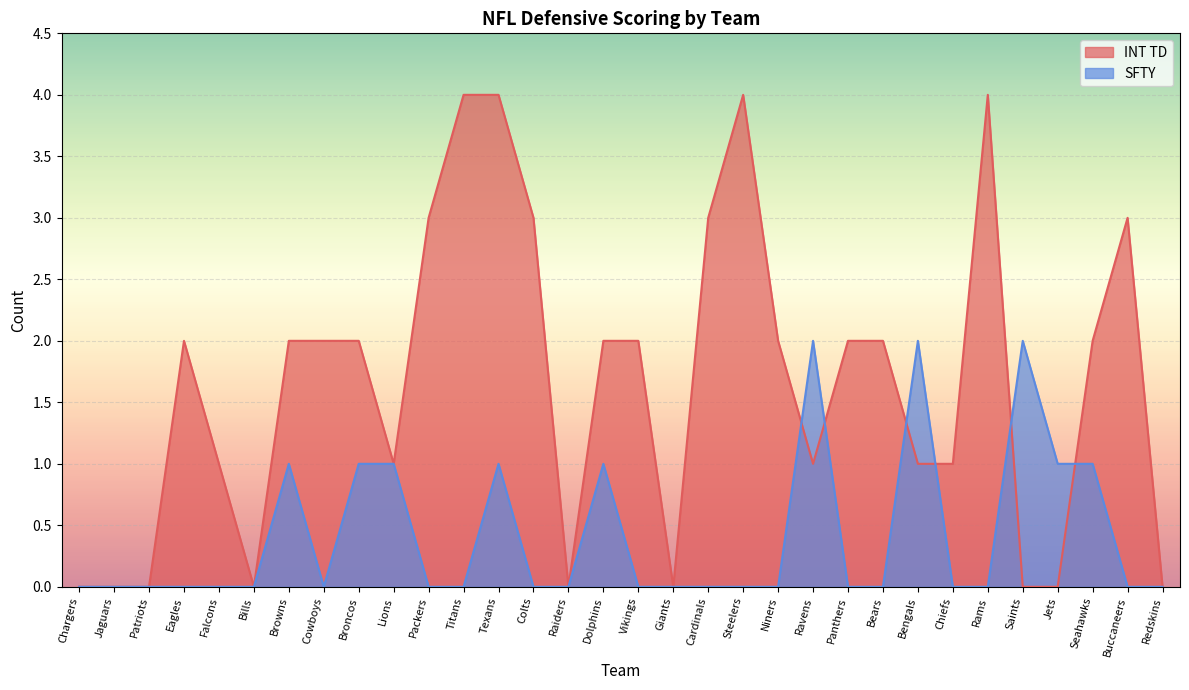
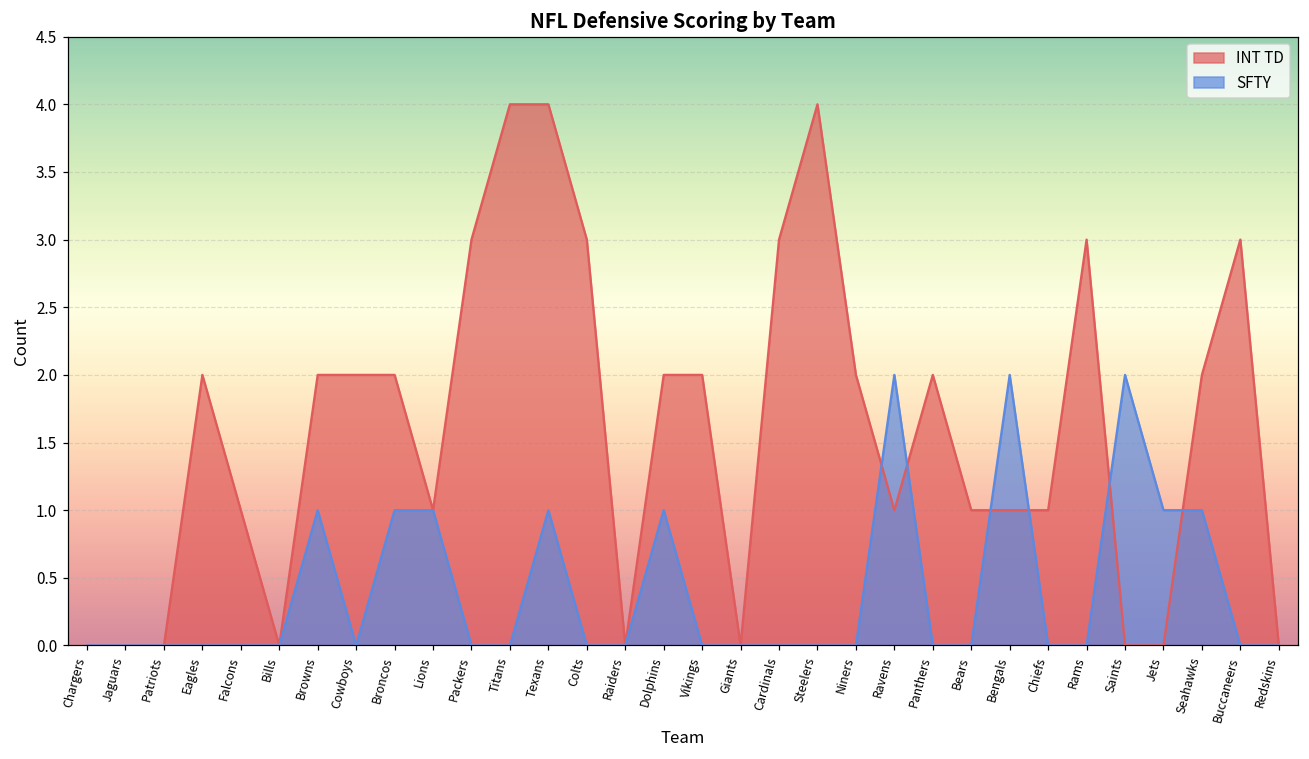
  {
    "INT TD": {
      "Eagles": 2,
      "Falcons": 1,
      "Browns": 2,
      "Cowboys": 2,
      "Broncos": 2,
      "Packers": 3,
      "Titans": 4,
      "Texans": 4,
      "Colts": 3,
      "Dolphins": 2,
      "Vikings": 2,
      "Cardinals": 3,
      "Steelers": 4,
      "Niners": 2,
      "Ravens": 1,
      "Panthers": 2,
-     "Bears": 2,
+     "Bears": 1,
      "Bengals": 1,
      "Chiefs": 1,
-     "Rams": 4,
+     "Rams": 3,
      "Saints": 0,
      "Jets": 0,
      "Seahawks": 2,
      "Buccaneers": 3
    },
    "SFTY": {
      "Eagles": 0,
      "Falcons": 0,
      "Browns": 1,
      "Cowboys": 0,
      "Broncos": 1,
      "Packers": 0,
      "Titans": 0,
      "Texans": 1,
      "Colts": 0,
      "Dolphins": 1,
      "Vikings": 0,
      "Cardinals": 0,
      "Steelers": 0,
      "Niners": 0,
      "Ravens": 2,
      "Panthers": 0,
      "Bears": 0,
      "Bengals": 2,
      "Chiefs": 0,
      "Rams": 0,
      "Saints": 2,
      "Jets": 1,
      "Seahawks": 1,
      "Buccaneers": 0
    }
  }
